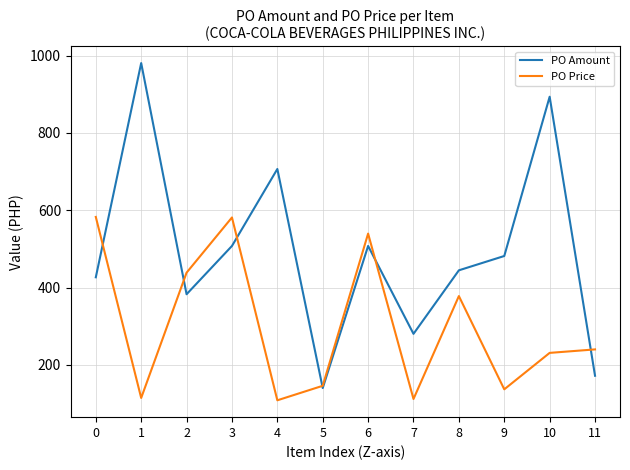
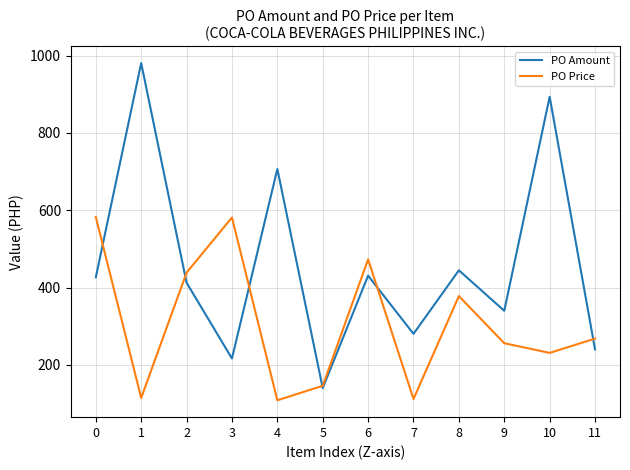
  {
    "PO Amount": {
      "0": 430,
      "1": 980,
-     "2": 380,
-     "3": 510,
+     "2": 410,
+     "3": 220,
      "4": 710,
-     "6": 510,
+     "6": 430,
      "7": 280,
      "8": 440,
-     "9": 480,
+     "9": 340,
      "10": 890,
-     "11": 170
+     "11": 240
    },
    "PO Price": {
      "0": 580,
      "1": 110,
      "2": 440,
      "3": 580,
      "4": 110,
-     "6": 540,
+     "6": 470,
      "7": 110,
      "8": 380,
-     "9": 140,
+     "9": 260,
      "10": 230,
-     "11": 240
+     "11": 270
    }
  }
